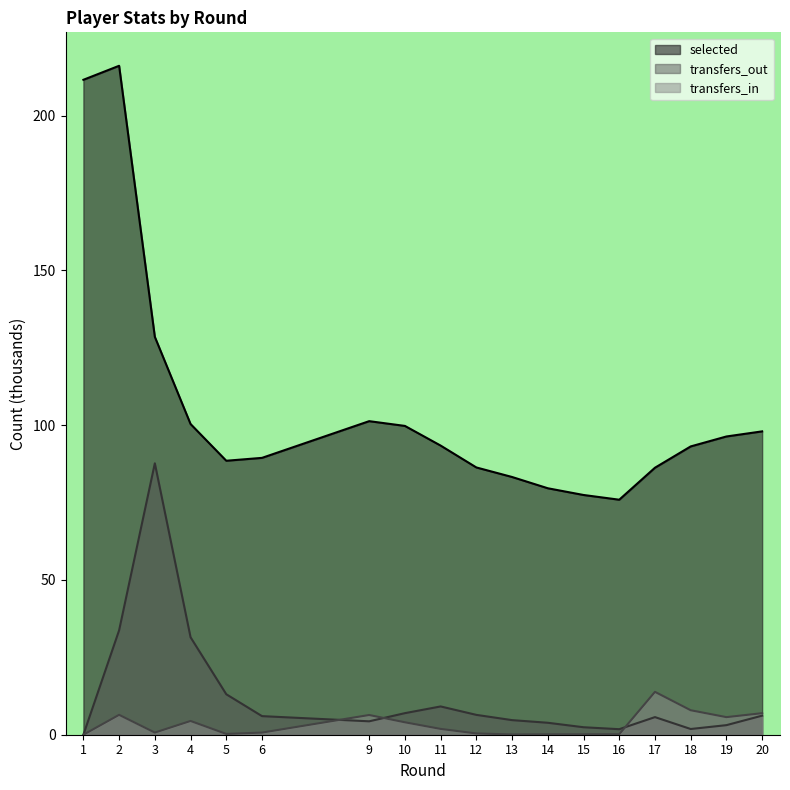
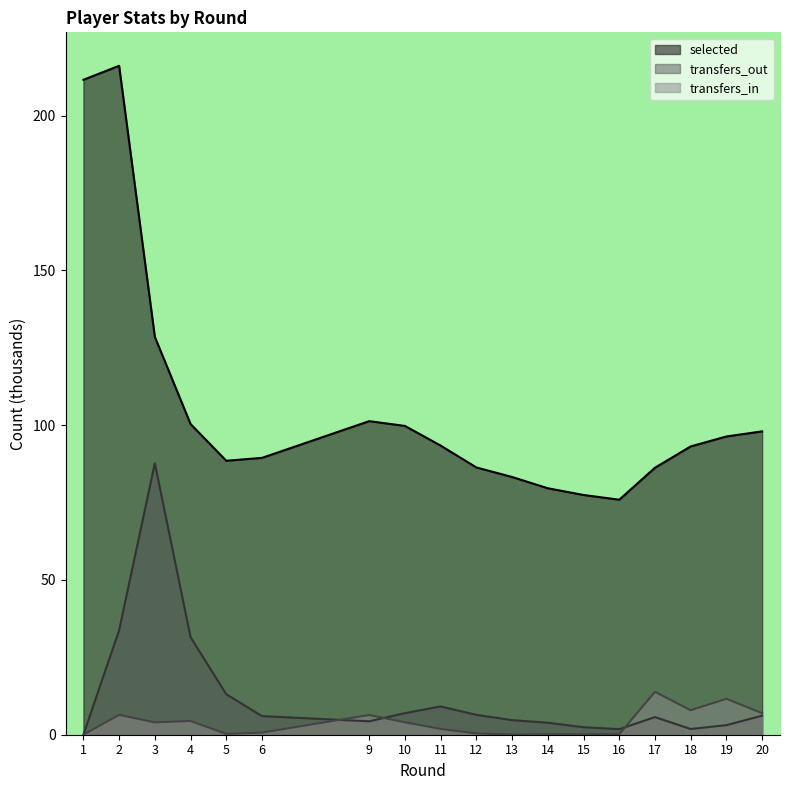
  {
    "transfers_in": {
      "2": 6,
-     "3": 1,
+     "3": 4,
      "4": 4,
      "5": 0,
      "6": 1,
      "9": 6,
      "10": 4,
      "11": 2,
      "12": 0,
      "13": 0,
      "14": 0,
      "15": 0,
      "16": 0,
      "17": 14,
      "18": 8,
-     "19": 6
+     "19": 12
    }
  }
